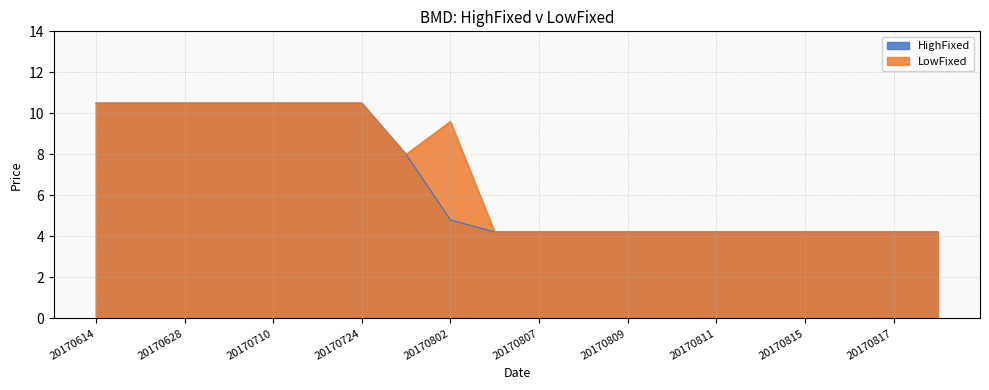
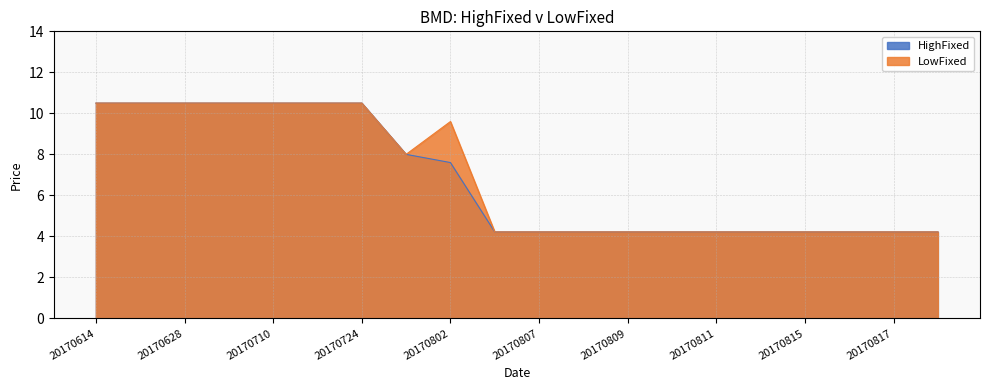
  {
    "HighFixed": {
-     "20170802": 4.8
+     "20170802": 7.6
    },
    "LowFixed": {
      "20170802": 9.6
    }
  }
